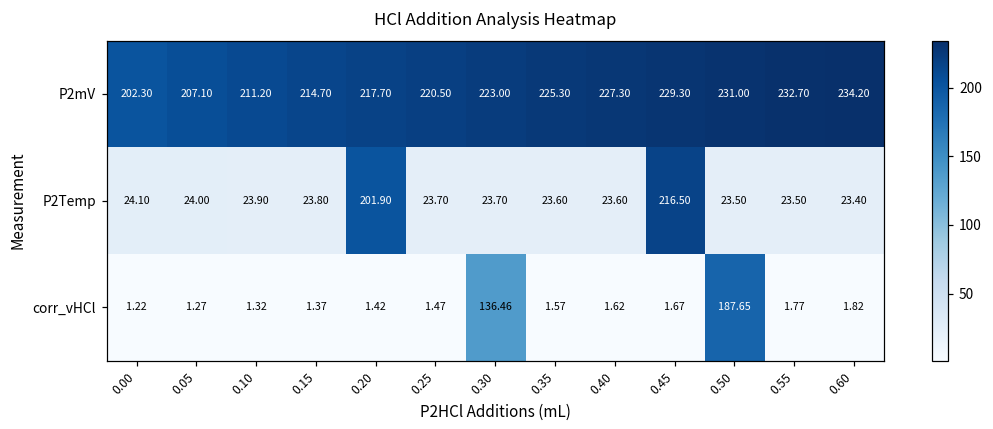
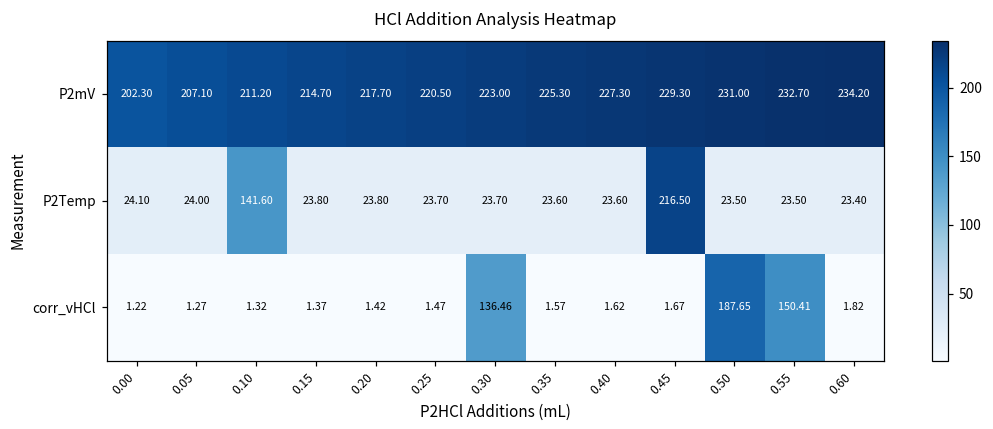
  {
    "P2mV": {
      "0.00": 202.30,
      "0.05": 207.10,
      "0.10": 211.20,
      "0.15": 214.70,
      "0.20": 217.70,
      "0.25": 220.50,
      "0.30": 223.00,
      "0.35": 225.30,
      "0.40": 227.30,
      "0.45": 229.30,
      "0.50": 231.00,
      "0.55": 232.70,
      "0.60": 234.20
    },
    "P2Temp": {
      "0.00": 24.10,
      "0.05": 24.00,
-     "0.10": 23.90,
+     "0.10": 141.60,
      "0.15": 23.80,
-     "0.20": 201.90,
+     "0.20": 23.80,
      "0.25": 23.70,
      "0.30": 23.70,
      "0.35": 23.60,
      "0.40": 23.60,
      "0.45": 216.50,
      "0.50": 23.50,
      "0.55": 23.50,
      "0.60": 23.40
    },
    "corr_vHCl": {
      "0.00": 1.22,
      "0.05": 1.27,
      "0.10": 1.32,
      "0.15": 1.37,
      "0.20": 1.42,
      "0.25": 1.47,
      "0.30": 136.46,
      "0.35": 1.57,
      "0.40": 1.62,
      "0.45": 1.67,
      "0.50": 187.65,
-     "0.55": 1.77,
+     "0.55": 150.41,
      "0.60": 1.82
    }
  }
